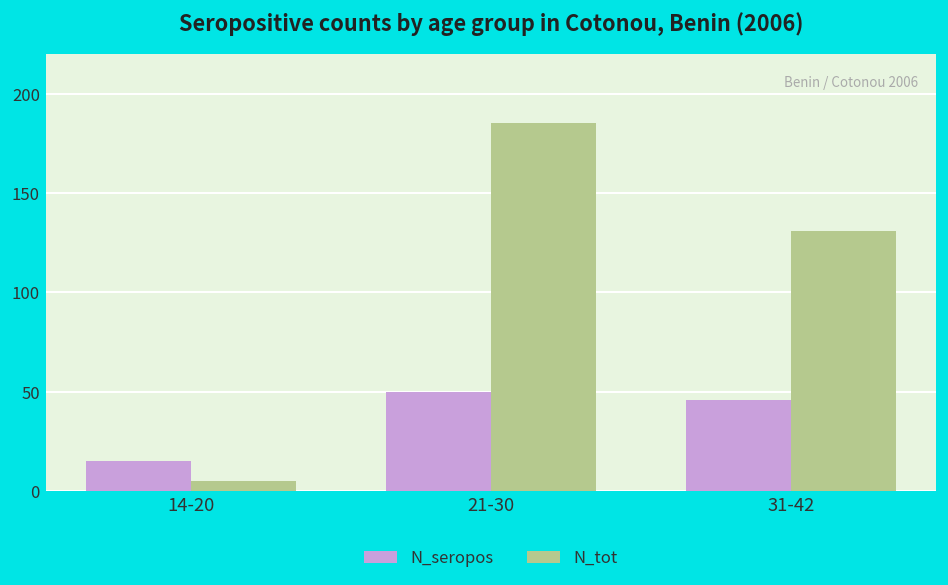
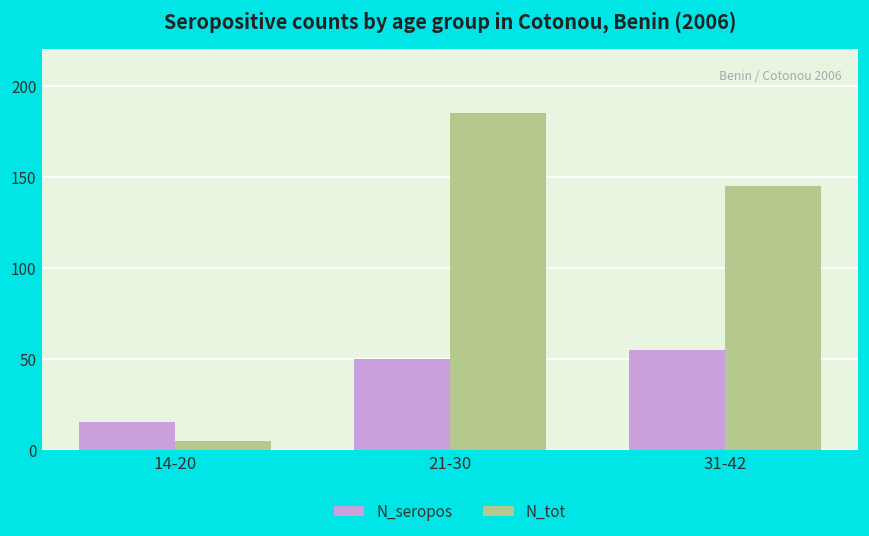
  {
    "N_seropos": {
      "14-20": 15,
      "21-30": 50,
-     "31-42": 46
+     "31-42": 55
    },
    "N_tot": {
      "14-20": 5,
      "21-30": 185,
-     "31-42": 131
+     "31-42": 145
    }
  }
